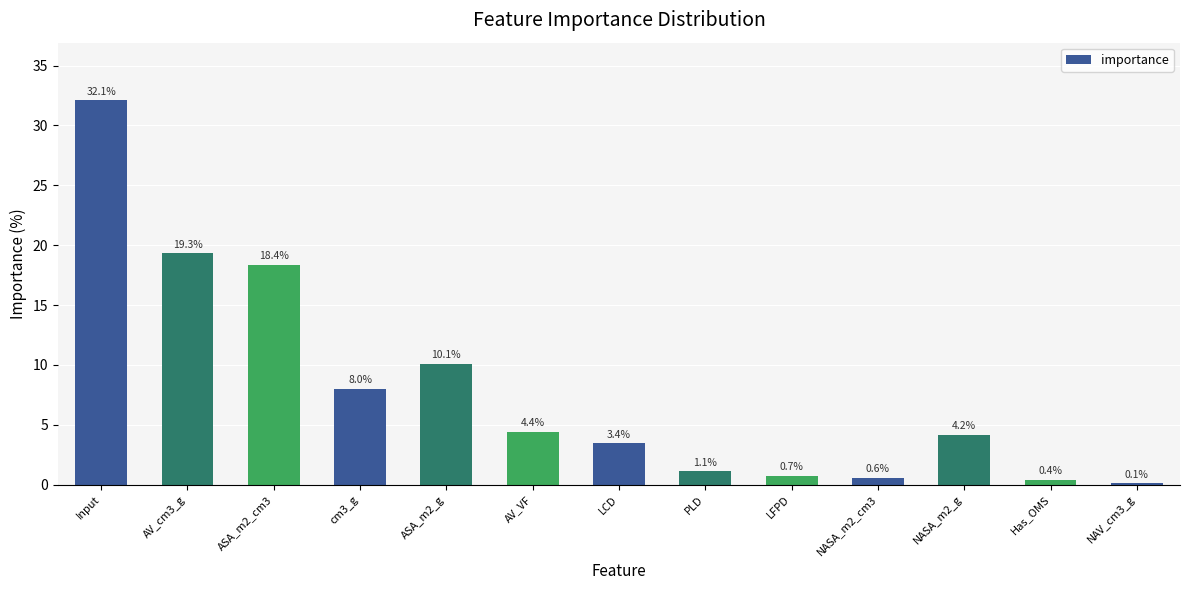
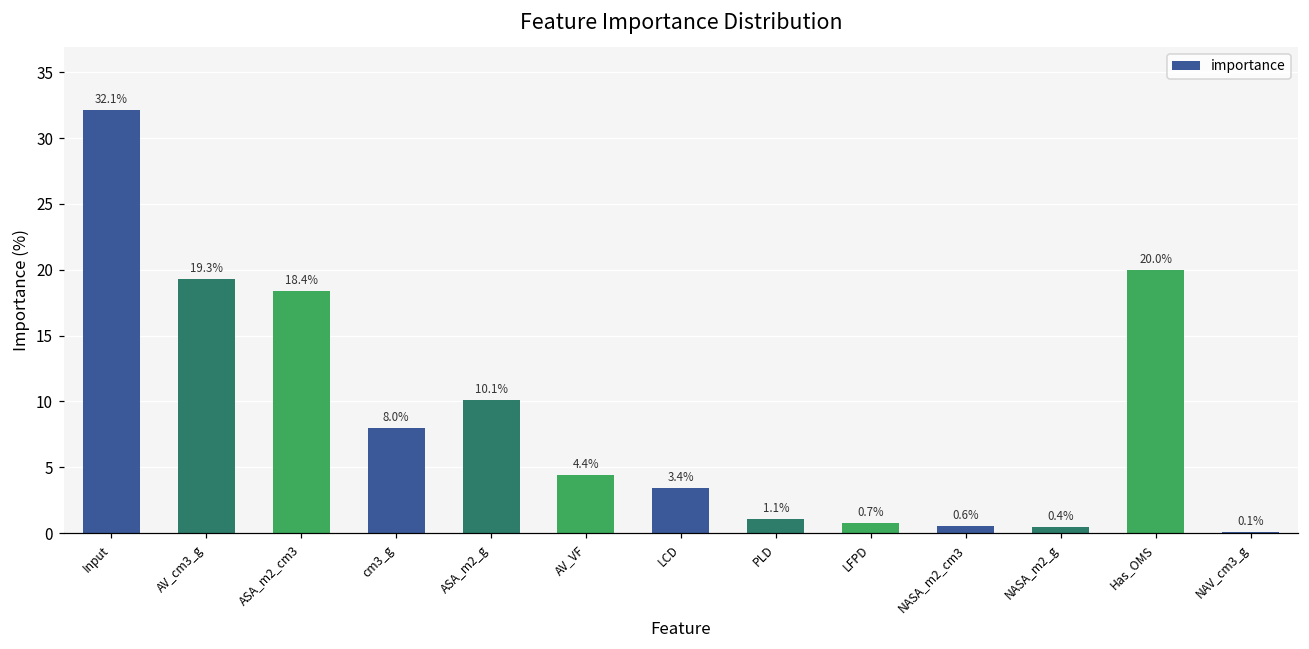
  {
    "Input": "32.1%",
    "AV_cm3_g": "19.3%",
    "ASA_m2_cm3": "18.4%",
    "cm3_g": "8.0%",
    "ASA_m2_g": "10.1%",
    "AV_VF": "4.4%",
    "LCD": "3.4%",
    "PLD": "1.1%",
    "LFPD": "0.7%",
    "NASA_m2_cm3": "0.6%",
-   "NASA_m2_g": "4.2%",
-   "Has_OMS": "0.4%",
+   "NASA_m2_g": "0.4%",
+   "Has_OMS": "20.0%",
    "NAV_cm3_g": "0.1%"
  }
